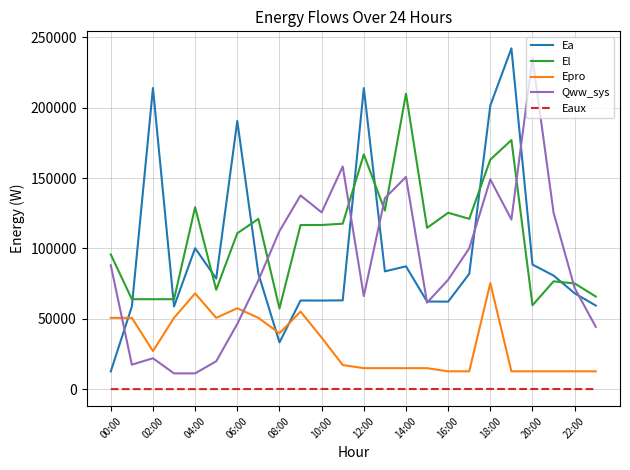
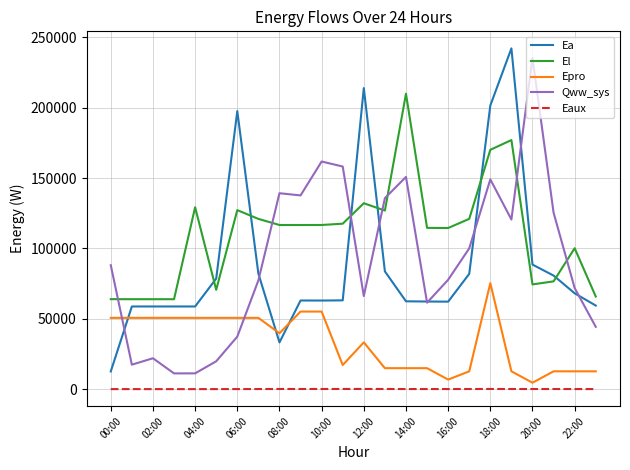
  {
    "Ea": {
      "00:00": 13000,
-     "02:00": 214000,
-     "04:00": 100000,
-     "06:00": 191000,
+     "02:00": 59000,
+     "04:00": 59000,
+     "06:00": 198000,
      "08:00": 33000,
      "10:00": 63000,
      "12:00": 214000,
-     "14:00": 87000,
+     "14:00": 62000,
      "16:00": 62000,
      "18:00": 202000,
      "20:00": 88000,
      "22:00": 68000
    },
    "El": {
-     "00:00": 96000,
+     "00:00": 64000,
      "02:00": 64000,
      "04:00": 129000,
-     "06:00": 111000,
-     "08:00": 57000,
+     "06:00": 127000,
+     "08:00": 117000,
      "10:00": 117000,
-     "12:00": 167000,
+     "12:00": 132000,
      "14:00": 210000,
-     "16:00": 125000,
-     "18:00": 163000,
-     "20:00": 60000,
-     "22:00": 75000
+     "16:00": 114000,
+     "18:00": 170000,
+     "20:00": 74000,
+     "22:00": 100000
    },
    "Epro": {
      "00:00": 51000,
-     "02:00": 27000,
-     "04:00": 68000,
-     "06:00": 57000,
+     "02:00": 51000,
+     "04:00": 51000,
+     "06:00": 51000,
      "08:00": 40000,
-     "10:00": 37000,
-     "12:00": 15000,
+     "10:00": 55000,
+     "12:00": 33000,
      "14:00": 15000,
-     "16:00": 13000,
+     "16:00": 7000,
      "18:00": 75000,
-     "20:00": 13000,
+     "20:00": 5000,
      "22:00": 13000
    },
    "Qww_sys": {
      "00:00": 88000,
      "02:00": 22000,
      "04:00": 11000,
-     "06:00": 46000,
-     "08:00": 112000,
-     "10:00": 126000,
+     "06:00": 37000,
+     "08:00": 139000,
+     "10:00": 162000,
      "12:00": 66000,
      "14:00": 151000,
      "16:00": 78000,
      "18:00": 149000,
      "22:00": 72000
    },
    "Eaux": {
      "00:00": 0,
      "02:00": 0,
      "04:00": 0,
      "06:00": 0,
      "08:00": 0,
      "10:00": 0,
      "12:00": 0,
      "14:00": 0,
      "16:00": 0,
      "18:00": 0,
      "20:00": 0,
      "22:00": 0
    }
  }
